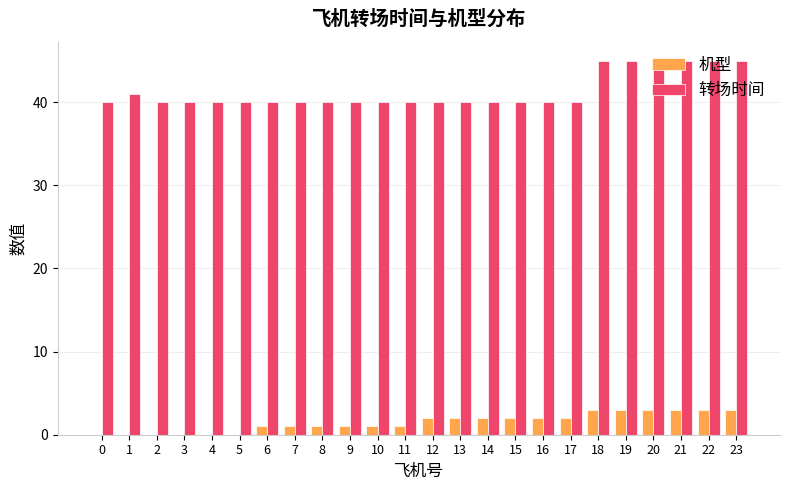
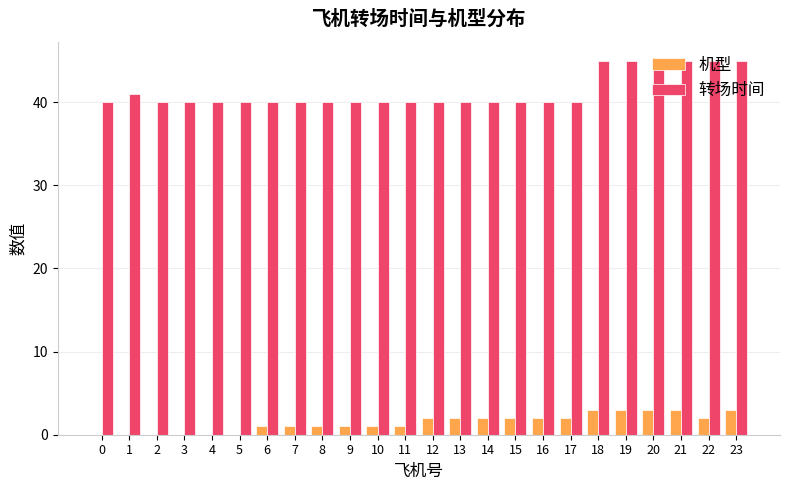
  {
    "机型": {
      "0": 0,
      "1": 0,
      "2": 0,
      "3": 0,
      "4": 0,
      "5": 0,
      "6": 1,
      "7": 1,
      "8": 1,
      "9": 1,
      "10": 1,
      "11": 1,
      "12": 2,
      "13": 2,
      "14": 2,
      "15": 2,
      "16": 2,
      "17": 2,
      "18": 3,
      "19": 3,
      "20": 3,
      "21": 3,
-     "22": 3,
+     "22": 2,
      "23": 3
    },
    "转场时间": {
      "0": 40,
      "1": 41,
      "2": 40,
      "3": 40,
      "4": 40,
      "5": 40,
      "6": 40,
      "7": 40,
      "8": 40,
      "9": 40,
      "10": 40,
      "11": 40,
      "12": 40,
      "13": 40,
      "14": 40,
      "15": 40,
      "16": 40,
      "17": 40,
      "18": 45,
      "19": 45,
      "20": 45,
      "21": 45,
      "22": 45,
      "23": 45
    }
  }
